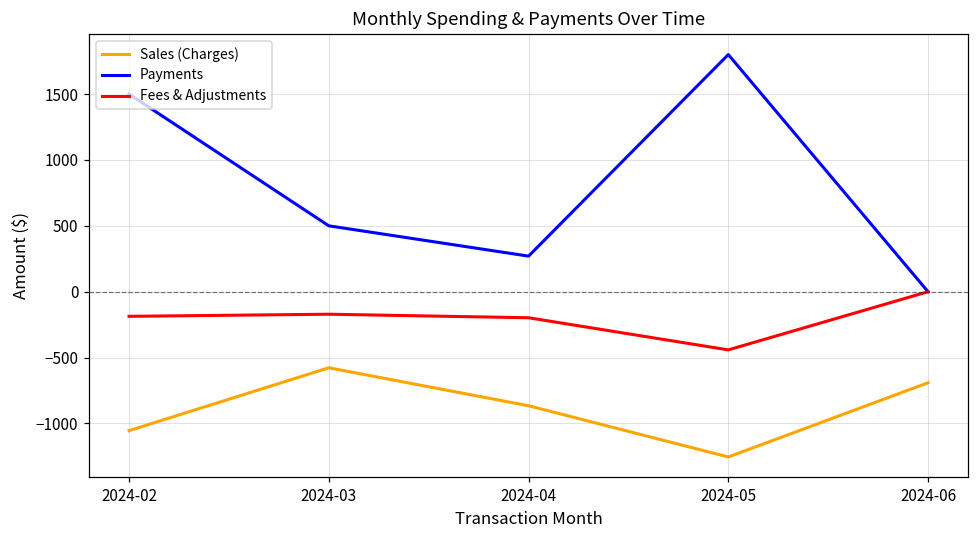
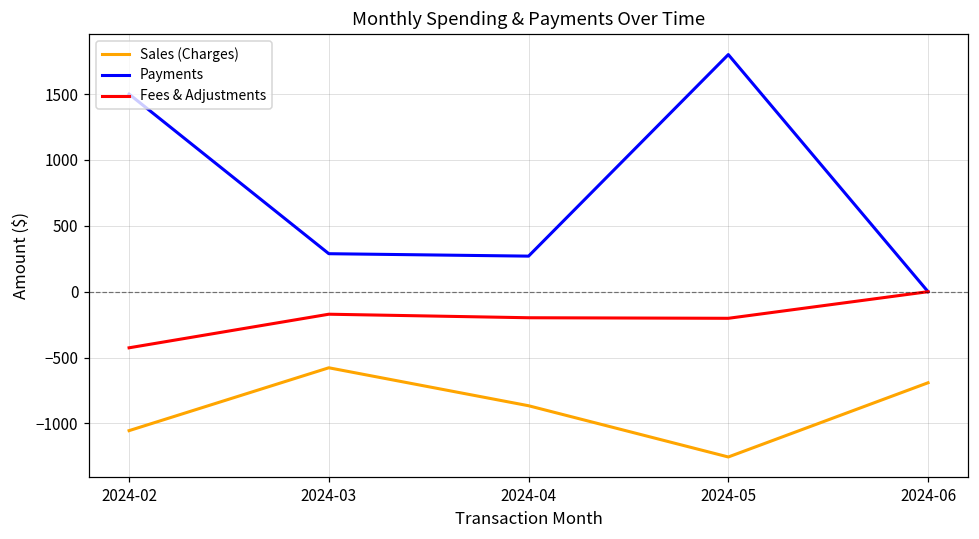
  {
    "Sales (Charges)": {
      "2024-02": -1050,
      "2024-03": -580,
      "2024-04": -870,
      "2024-05": -1250,
      "2024-06": -690
    },
    "Payments": {
-     "2024-03": 500,
+     "2024-03": 290,
      "2024-04": 270,
      "2024-05": 1800
    },
    "Fees & Adjustments": {
-     "2024-02": -190,
+     "2024-02": -430,
      "2024-03": -170,
      "2024-04": -200,
-     "2024-05": -440
+     "2024-05": -200
    }
  }
